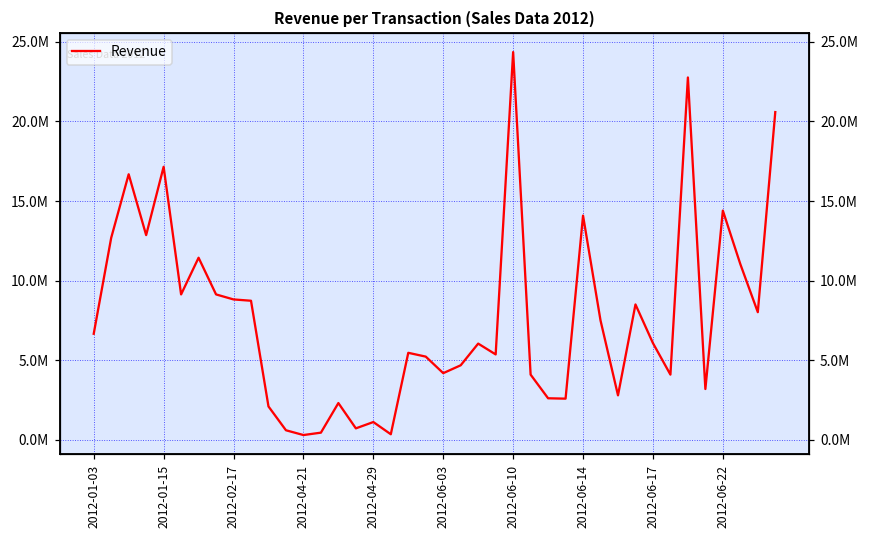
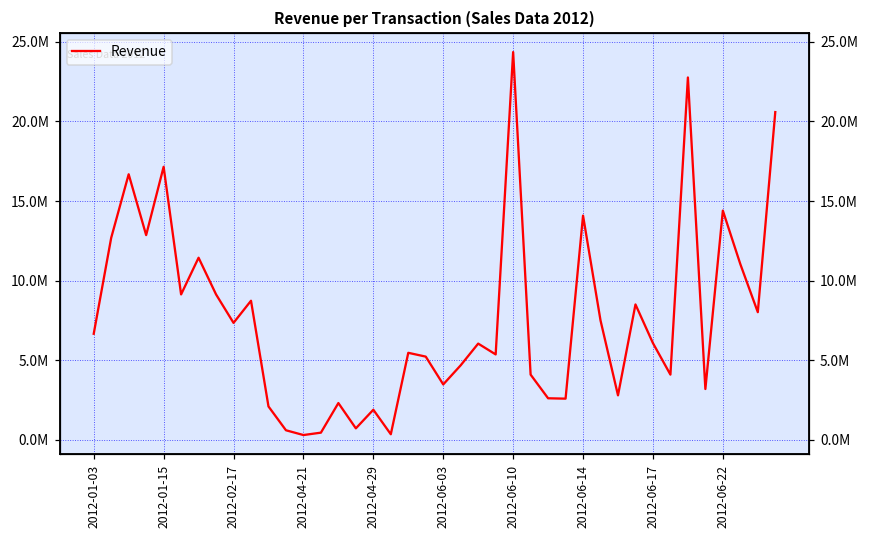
  {
    "2012-01-03": 6700000,
    "2012-01-15": 17200000,
-   "2012-02-17": 8800000,
+   "2012-02-17": 7300000,
    "2012-04-21": 300000,
-   "2012-04-29": 1100000,
-   "2012-06-03": 4200000,
+   "2012-04-29": 1900000,
+   "2012-06-03": 3500000,
    "2012-06-10": 24400000,
    "2012-06-14": 14100000
  }
